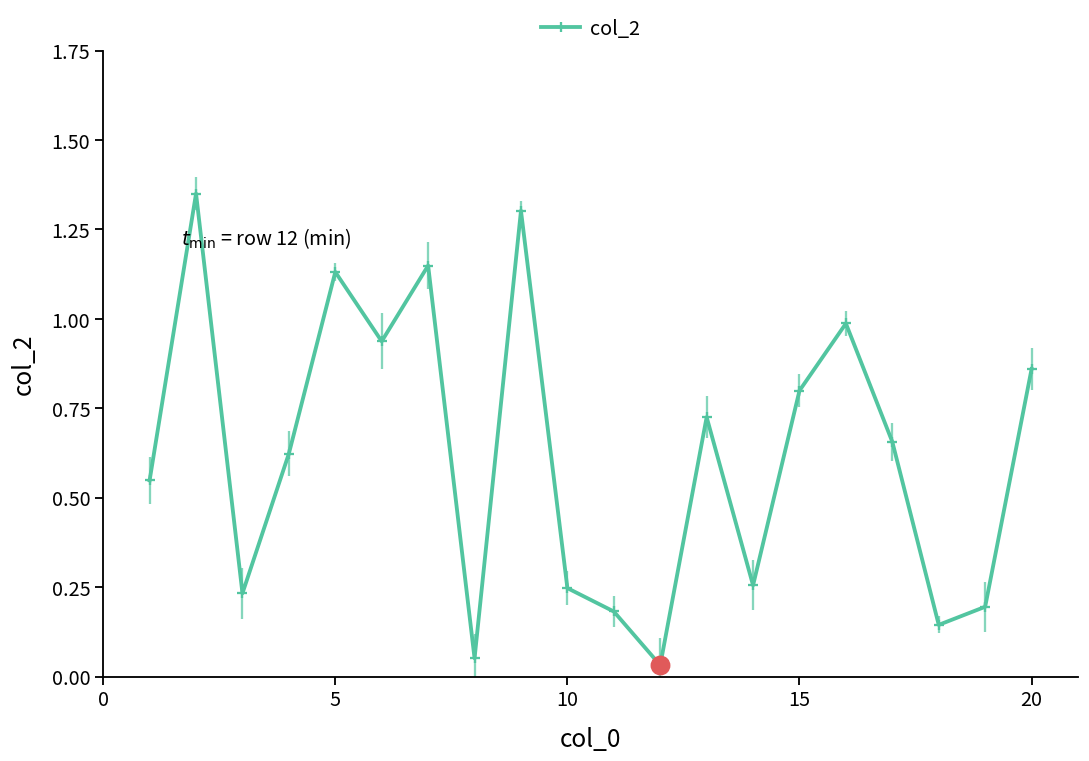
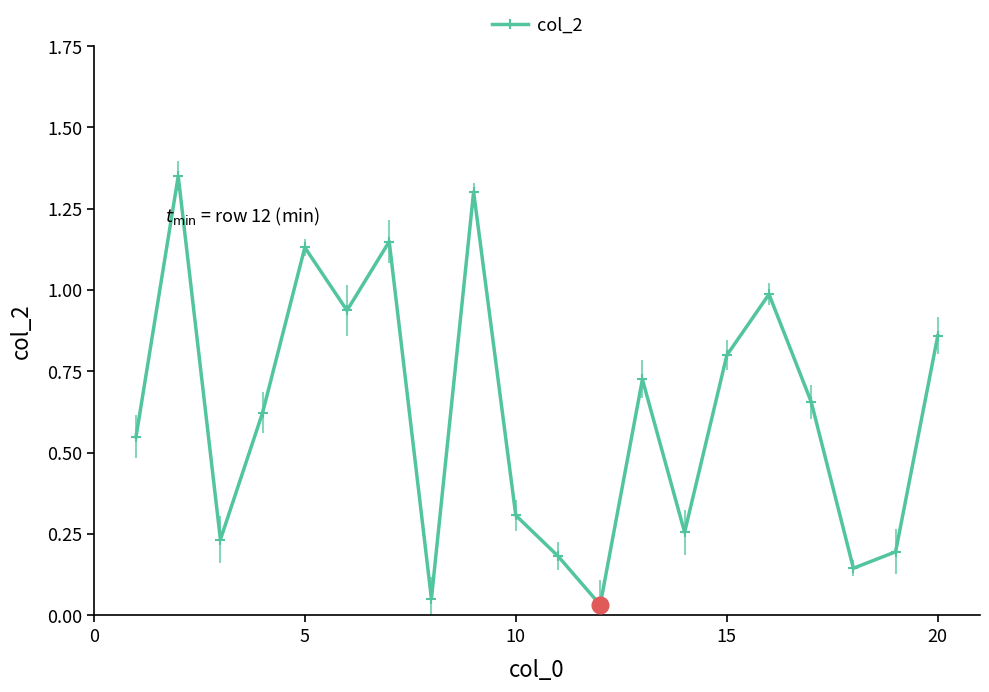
  {
    "col_2": {
      "5": 1.13,
-     "10": 0.25,
+     "10": 0.31,
      "15": 0.80,
      "20": 0.86
    }
  }
